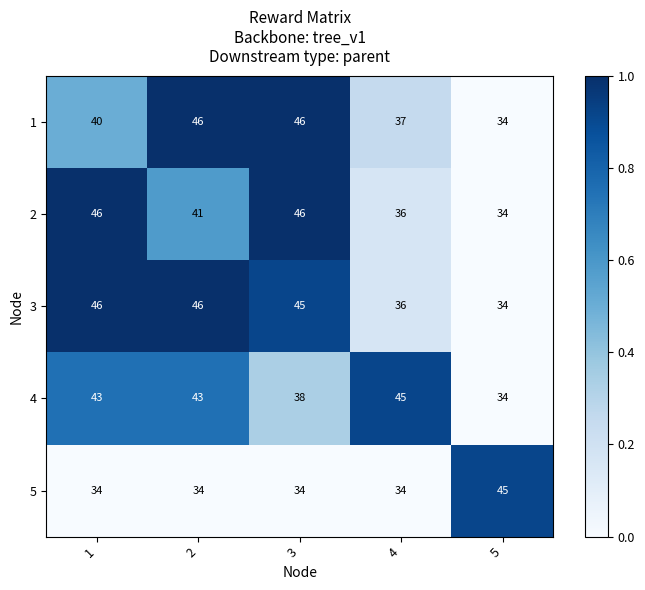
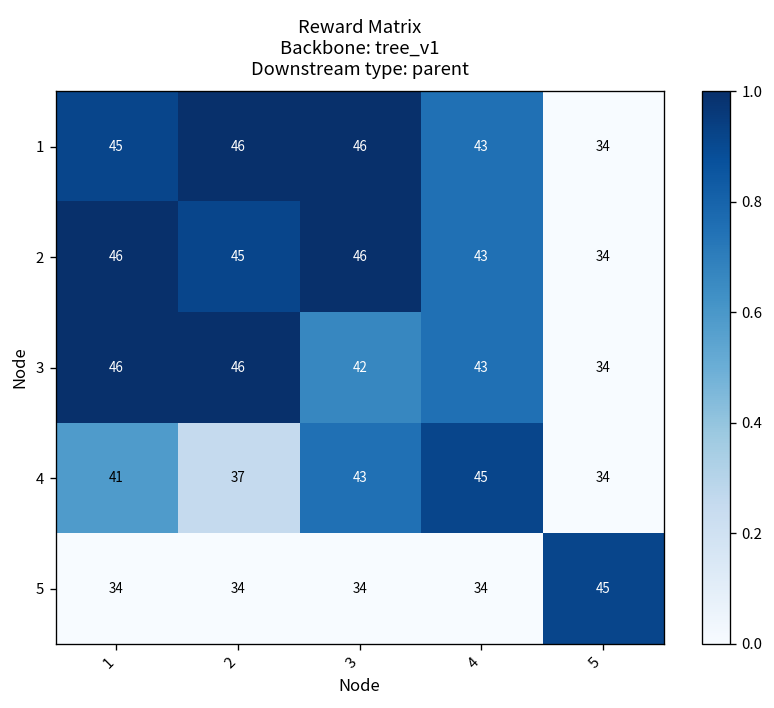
  {
    "1": {
-     "1": 40,
+     "1": 45,
      "2": 46,
      "3": 46,
-     "4": 37,
+     "4": 43,
      "5": 34
    },
    "2": {
      "1": 46,
-     "2": 41,
+     "2": 45,
      "3": 46,
-     "4": 36,
+     "4": 43,
      "5": 34
    },
    "3": {
      "1": 46,
      "2": 46,
-     "3": 45,
-     "4": 36,
+     "3": 42,
+     "4": 43,
      "5": 34
    },
    "4": {
-     "1": 43,
-     "2": 43,
-     "3": 38,
+     "1": 41,
+     "2": 37,
+     "3": 43,
      "4": 45,
      "5": 34
    },
    "5": {
      "1": 34,
      "2": 34,
      "3": 34,
      "4": 34,
      "5": 45
    }
  }
